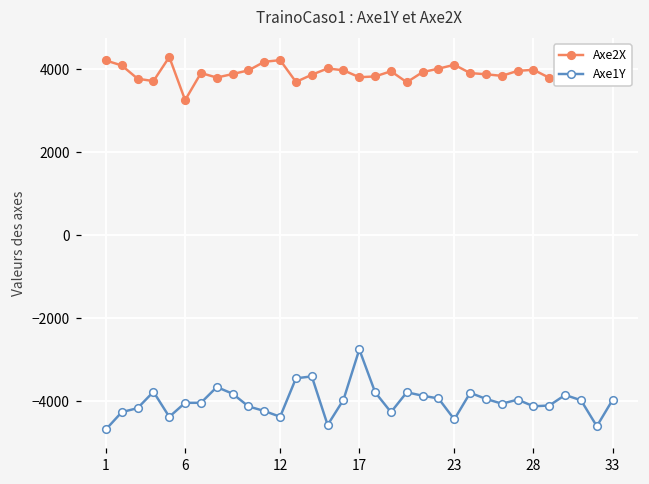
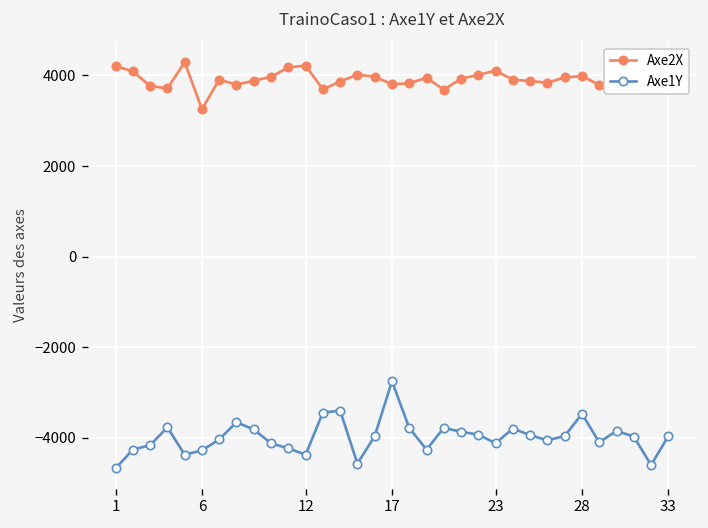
  {
    "Axe2X": {
      "1": 4200,
      "6": 3300,
      "12": 4200,
      "17": 3800,
      "23": 4100,
      "28": 4000
    },
    "Axe1Y": {
      "1": -4700,
-     "6": -4000,
+     "6": -4300,
      "12": -4400,
      "17": -2700,
-     "23": -4400,
-     "28": -4100,
+     "23": -4100,
+     "28": -3500,
      "33": -4000
    }
  }
